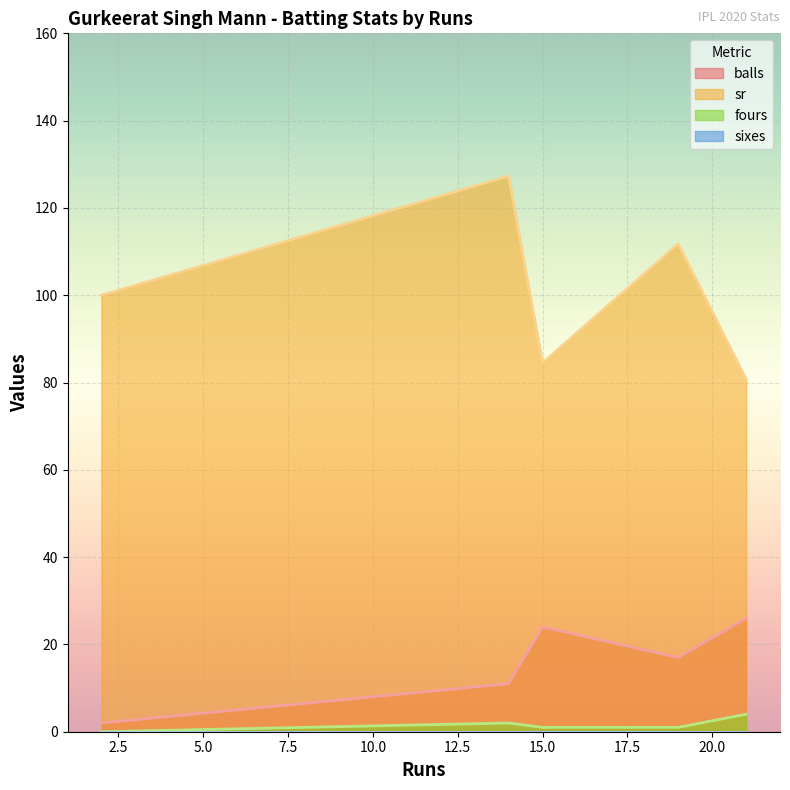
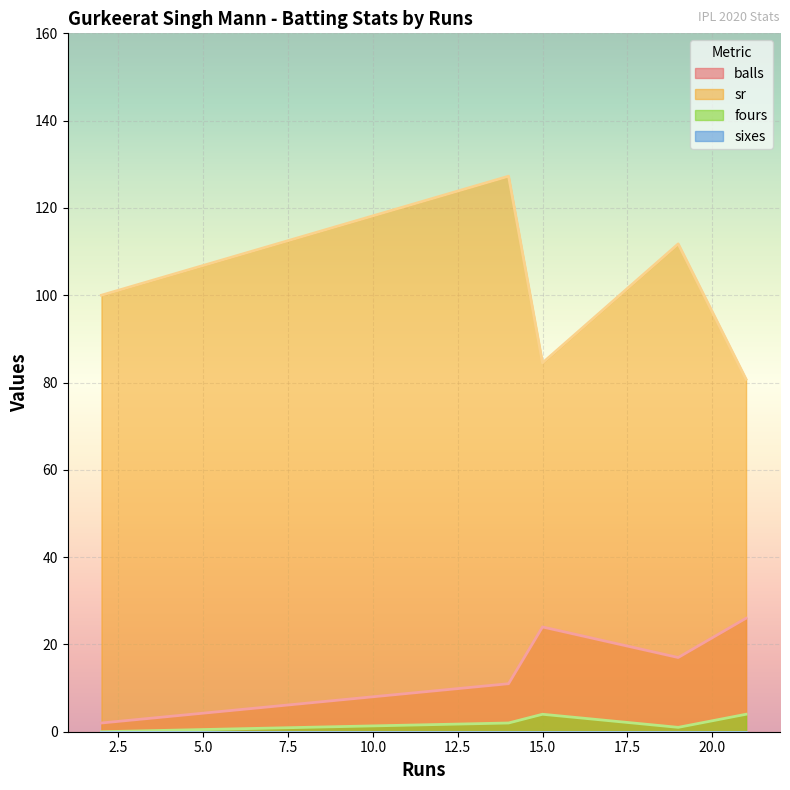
  {
    "balls": {
      "15.0": 24
    },
    "sr": {
      "15.0": 85
    },
    "fours": {
-     "15.0": 1
+     "15.0": 4
    },
    "sixes": {
      "15.0": 0
    }
  }
